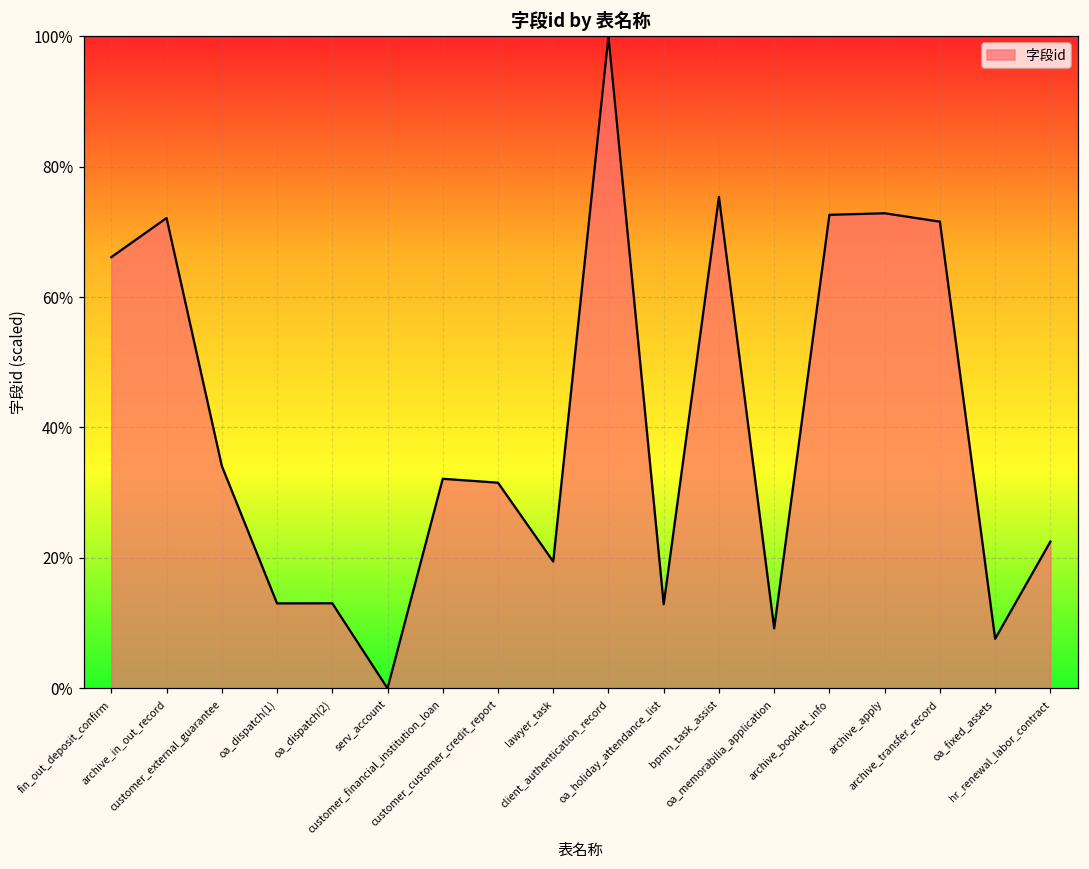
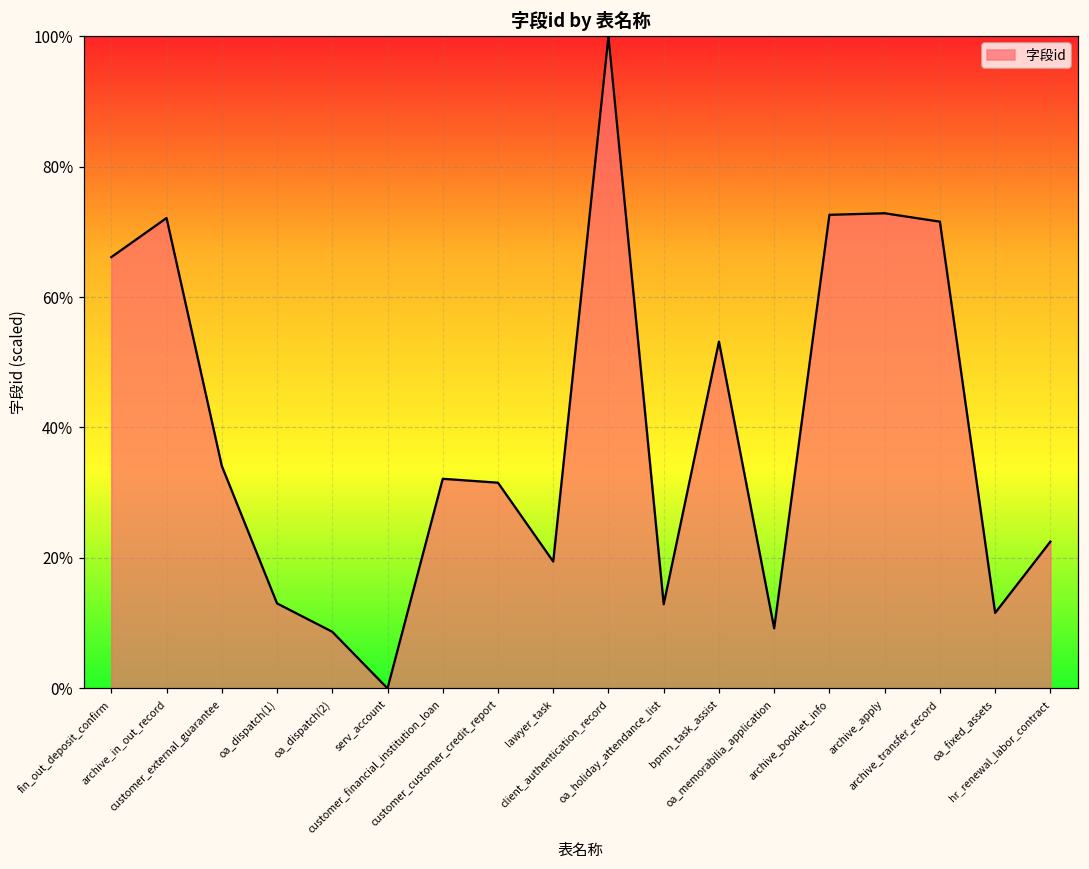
  {
    "fin_out_deposit_confirm": "66%",
    "archive_in_out_record": "72%",
    "customer_external_guarantee": "34%",
    "oa_dispatch(1)": "13%",
-   "oa_dispatch(2)": "13%",
+   "oa_dispatch(2)": "9%",
    "serv_account": "0%",
    "customer_financial_institution_loan": "32%",
    "customer_customer_credit_report": "32%",
    "lawyer_task": "19%",
    "client_authentication_record": "100%",
    "oa_holiday_attendance_list": "13%",
-   "bpmn_task_assist": "75%",
+   "bpmn_task_assist": "53%",
    "oa_memorabilia_application": "9%",
    "archive_booklet_info": "73%",
    "archive_apply": "73%",
    "archive_transfer_record": "72%",
-   "oa_fixed_assets": "8%",
+   "oa_fixed_assets": "12%",
    "hr_renewal_labor_contract": "22%"
  }
